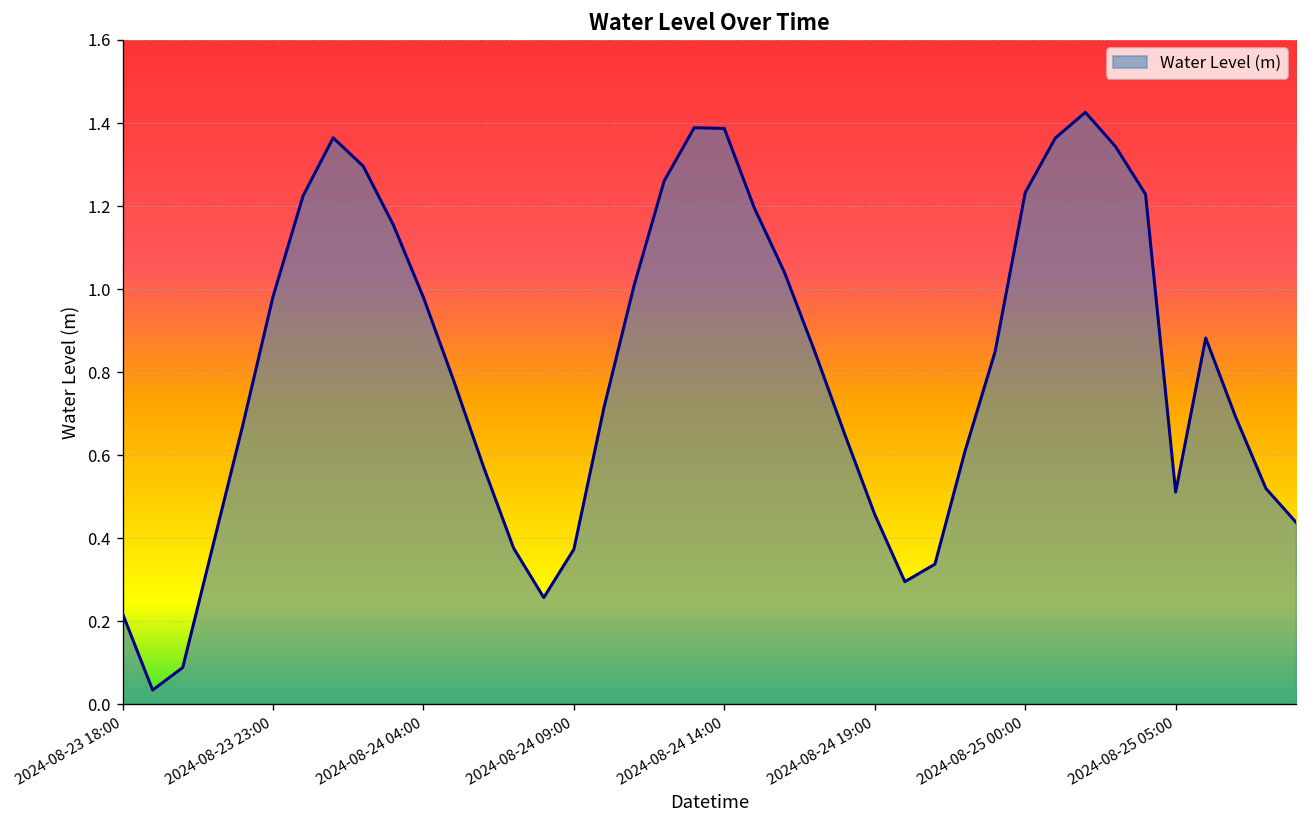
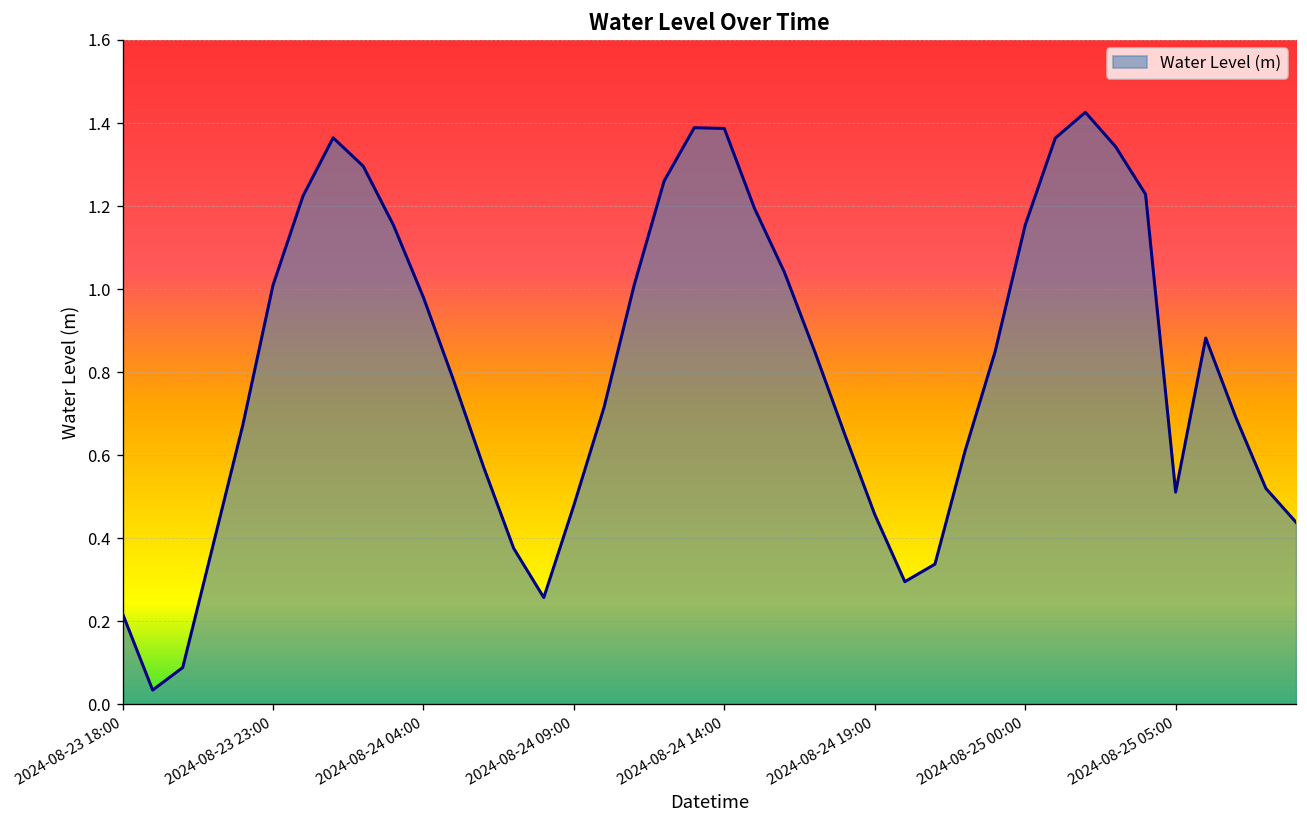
  {
    "2024-08-23 18:00": 0.22,
-   "2024-08-23 23:00": 0.98,
+   "2024-08-23 23:00": 1.01,
    "2024-08-24 04:00": 0.98,
-   "2024-08-24 09:00": 0.37,
+   "2024-08-24 09:00": 0.48,
    "2024-08-24 14:00": 1.39,
    "2024-08-24 19:00": 0.46,
-   "2024-08-25 00:00": 1.23,
+   "2024-08-25 00:00": 1.15,
    "2024-08-25 05:00": 0.51
  }
